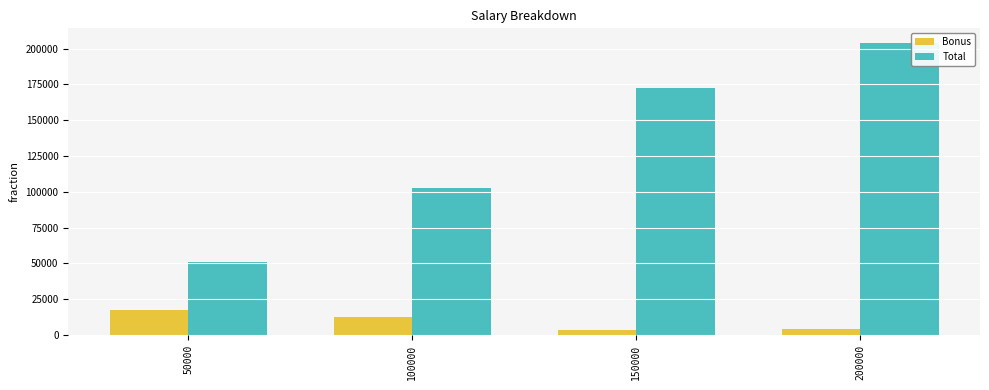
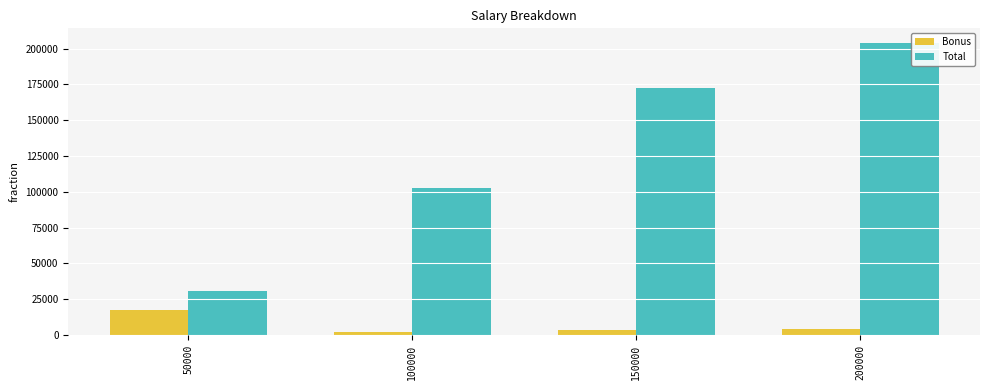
  {
    "Bonus": {
      "50000": 18000,
-     "100000": 13000,
+     "100000": 2000,
      "150000": 4000,
      "200000": 4000
    },
    "Total": {
-     "50000": 51000,
+     "50000": 31000,
      "100000": 102000,
      "150000": 173000,
      "200000": 204000
    }
  }
